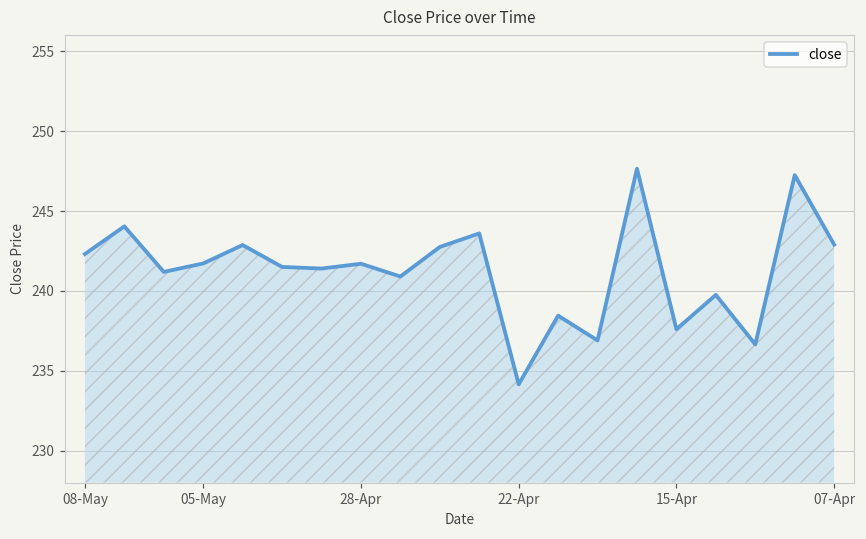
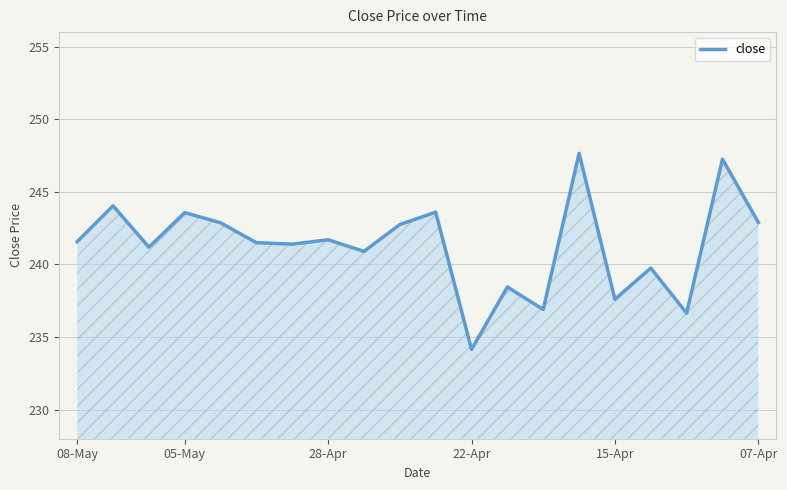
  {
-   "08-May": 242.3,
-   "05-May": 241.7,
+   "08-May": 241.6,
+   "05-May": 243.6,
    "28-Apr": 241.7,
    "22-Apr": 234.2,
    "15-Apr": 237.6,
    "07-Apr": 242.9
  }
